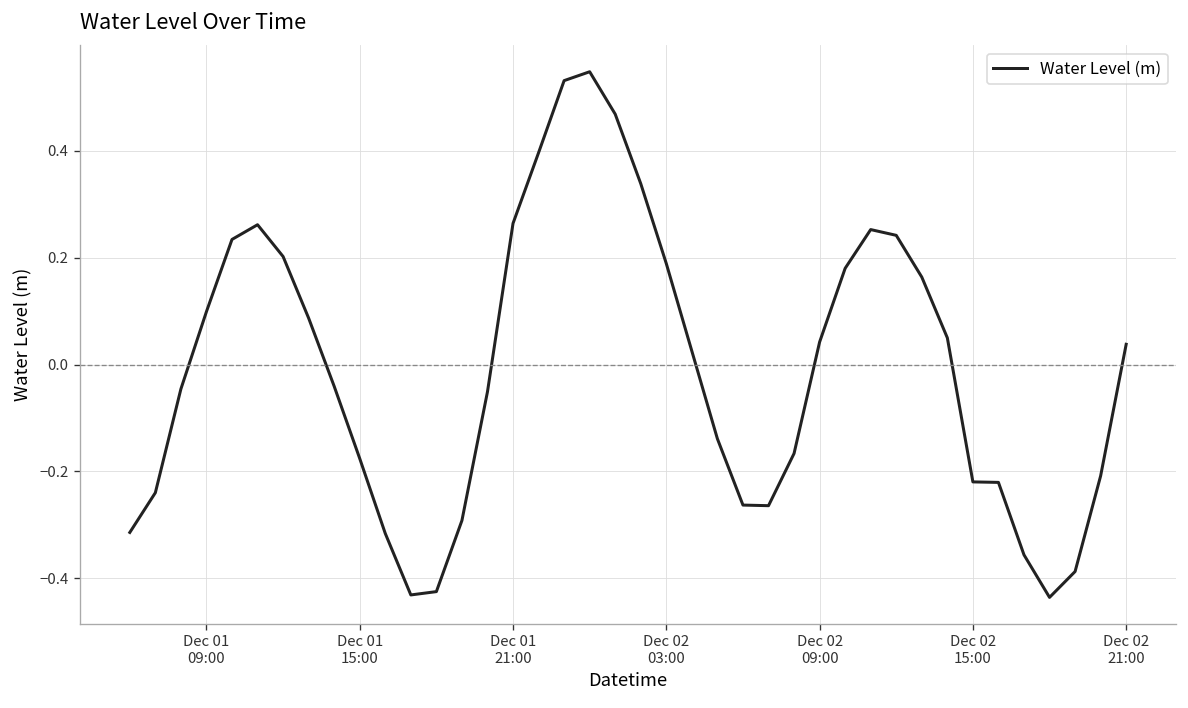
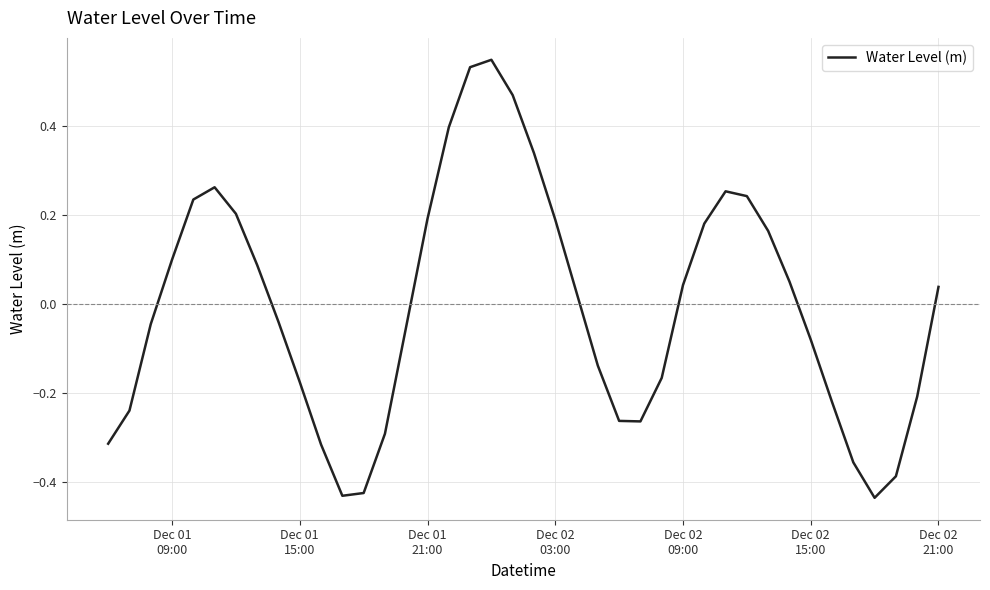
  {
    "Dec 01 09:00": 0.10,
    "Dec 01 15:00": -0.18,
-   "Dec 01 21:00": 0.26,
+   "Dec 01 21:00": 0.19,
    "Dec 02 03:00": 0.19,
    "Dec 02 09:00": 0.04,
-   "Dec 02 15:00": -0.22,
+   "Dec 02 15:00": -0.08,
    "Dec 02 21:00": 0.04
  }
